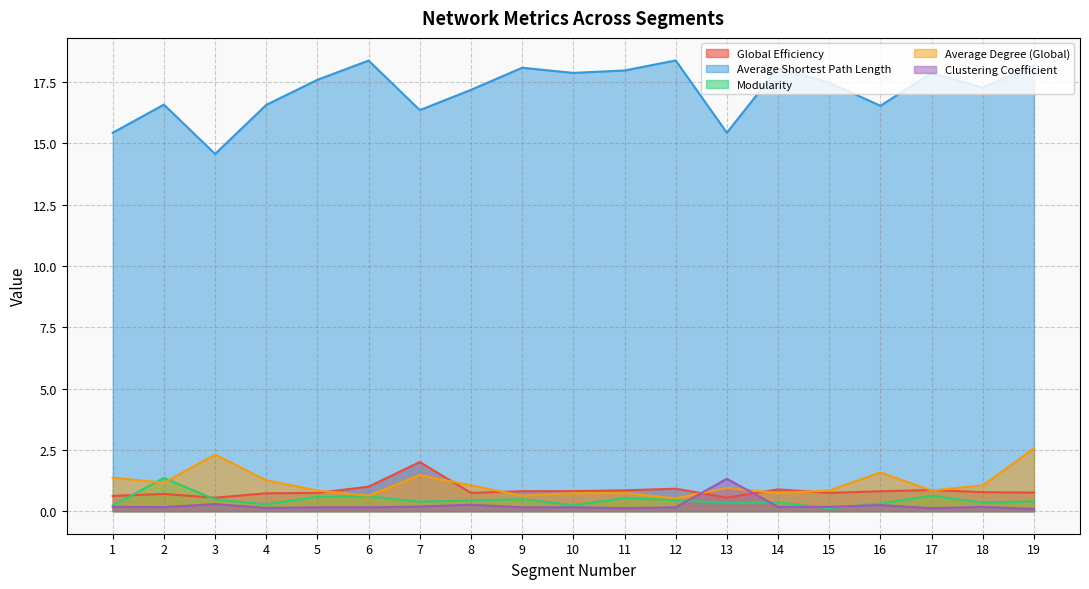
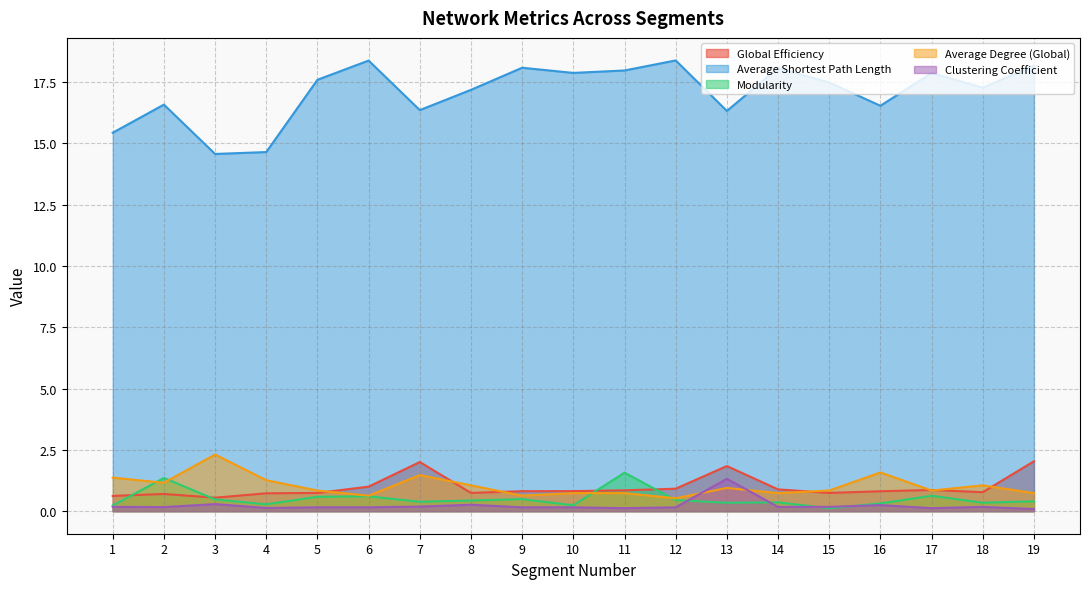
  {
    "Global Efficiency": {
      "1": 0.6,
      "2": 0.7,
      "4": 0.7,
      "6": 1.0,
      "7": 2.0,
      "8": 0.7,
      "9": 0.8,
      "11": 0.9,
      "12": 0.9,
-     "13": 0.6,
+     "13": 1.8,
      "14": 0.9,
      "16": 0.8,
      "18": 0.8,
-     "19": 0.8
+     "19": 2.0
    },
    "Average Shortest Path Length": {
      "1": 15.4,
      "2": 16.6,
      "3": 14.6,
-     "4": 16.6,
+     "4": 14.6,
      "5": 17.6,
      "6": 18.4,
      "7": 16.3,
      "8": 17.2,
      "9": 18.1,
      "10": 17.9,
      "11": 18.0,
      "12": 18.4,
-     "13": 15.4,
+     "13": 16.3,
      "16": 16.5
    },
    "Modularity": {
      "2": 1.4,
      "4": 0.3,
      "5": 0.6,
      "7": 0.4,
      "8": 0.4,
      "9": 0.5,
-     "11": 0.5,
+     "11": 1.6,
      "13": 0.3,
      "14": 0.4,
      "17": 0.6,
      "18": 0.3,
      "19": 0.4
    },
    "Average Degree (Global)": {
      "1": 1.4,
      "2": 1.2,
      "3": 2.3,
      "4": 1.3,
      "7": 1.5,
      "8": 1.1,
      "9": 0.6,
      "11": 0.7,
      "13": 0.9,
      "14": 0.7,
      "16": 1.6,
      "18": 1.1,
-     "19": 2.6
+     "19": 0.7
    },
    "Clustering Coefficient": {
      "2": 0.2,
      "3": 0.3,
      "4": 0.1,
      "5": 0.2,
      "6": 0.2,
      "7": 0.2,
      "8": 0.3,
      "9": 0.2,
      "11": 0.1,
      "12": 0.2,
      "13": 1.3,
      "14": 0.2,
      "17": 0.1,
      "18": 0.2,
      "19": 0.1
    }
  }
